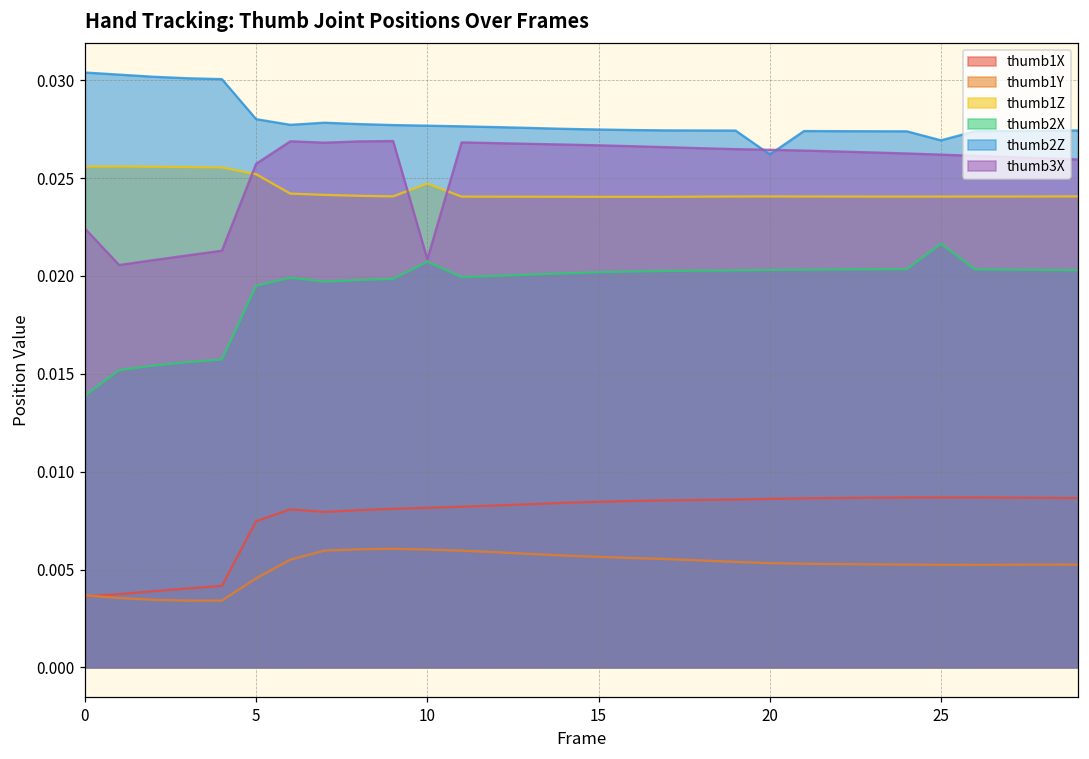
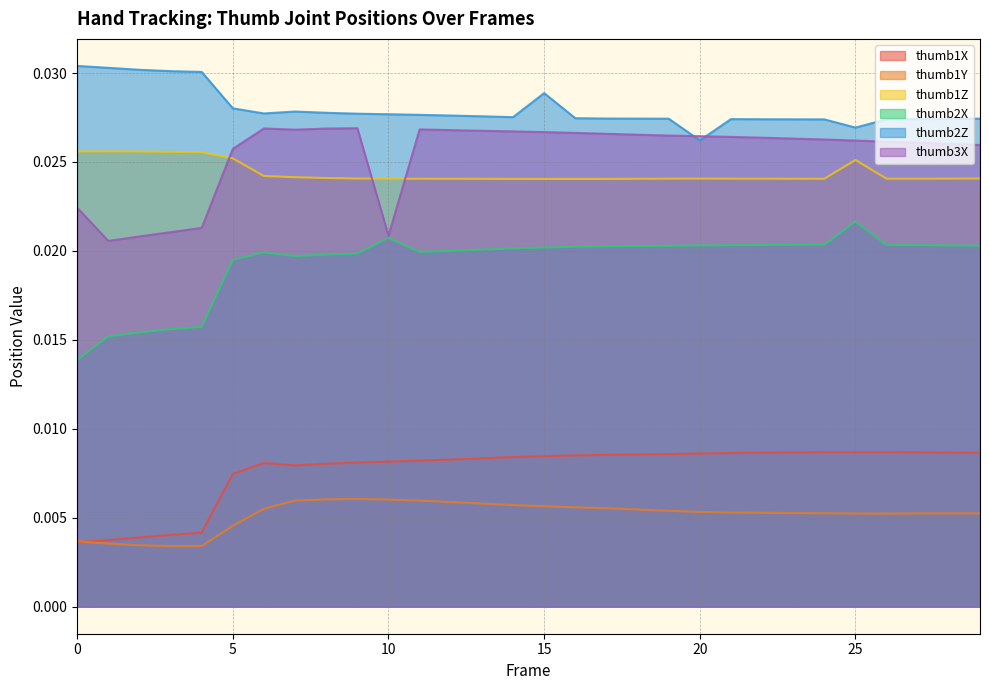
  {
    "thumb1Z": {
      "0": 0.0256,
      "5": 0.0252,
-     "10": 0.0247,
+     "10": 0.0241,
      "15": 0.0240,
      "20": 0.0241,
-     "25": 0.0241
+     "25": 0.0251
    },
    "thumb2X": {
      "0": 0.0139,
      "5": 0.0195,
      "15": 0.0202,
      "20": 0.0203,
      "25": 0.0216
    },
    "thumb2Z": {
      "0": 0.0304,
      "5": 0.0280,
      "10": 0.0277,
-     "15": 0.0275,
+     "15": 0.0289,
      "20": 0.0262,
      "25": 0.0269
    },
    "thumb3X": {
      "0": 0.0224,
      "5": 0.0257,
      "15": 0.0267,
      "20": 0.0264,
      "25": 0.0262
    }
  }
